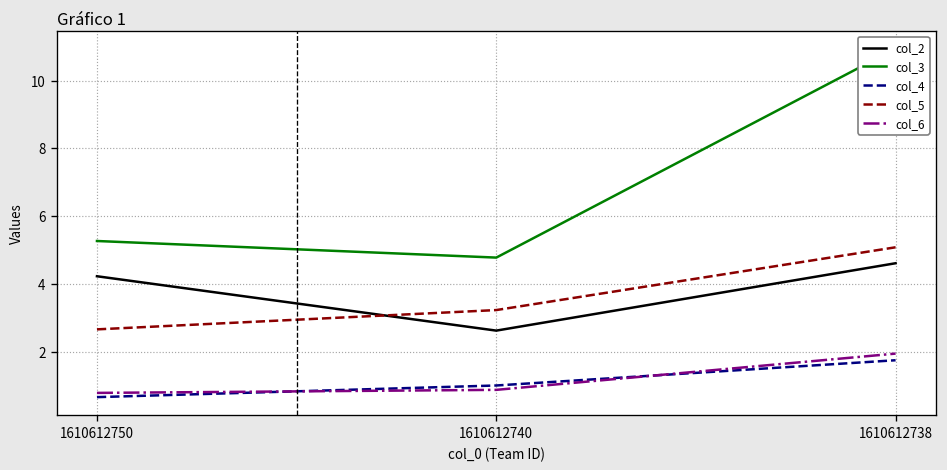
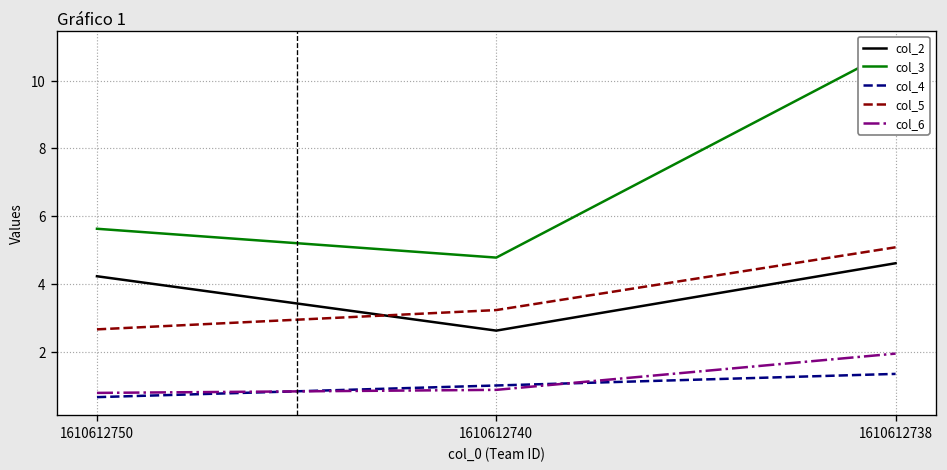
  {
    "col_2": {
      "1610612750": 4.2,
      "1610612740": 2.6,
      "1610612738": 4.6
    },
    "col_3": {
-     "1610612750": 5.3,
+     "1610612750": 5.6,
      "1610612740": 4.8
    },
    "col_4": {
      "1610612750": 0.7,
      "1610612740": 1.0,
-     "1610612738": 1.7
+     "1610612738": 1.3
    },
    "col_5": {
      "1610612750": 2.7,
      "1610612740": 3.2,
      "1610612738": 5.1
    },
    "col_6": {
      "1610612750": 0.8,
      "1610612740": 0.9,
      "1610612738": 1.9
    }
  }
